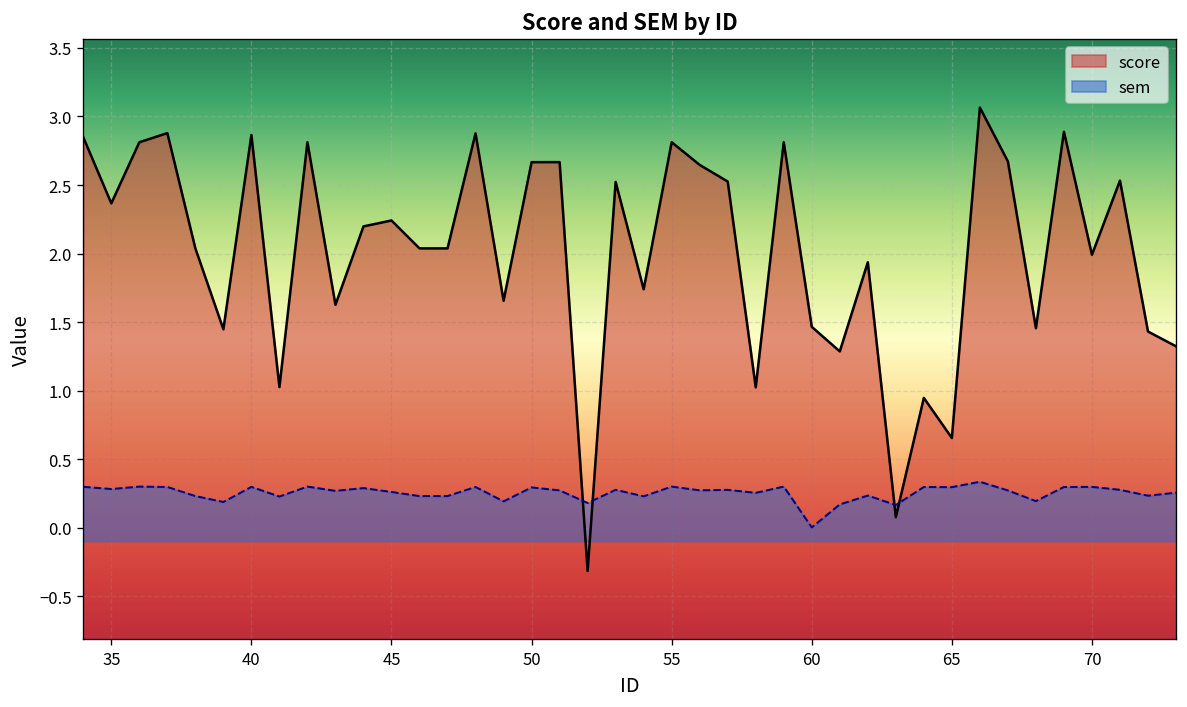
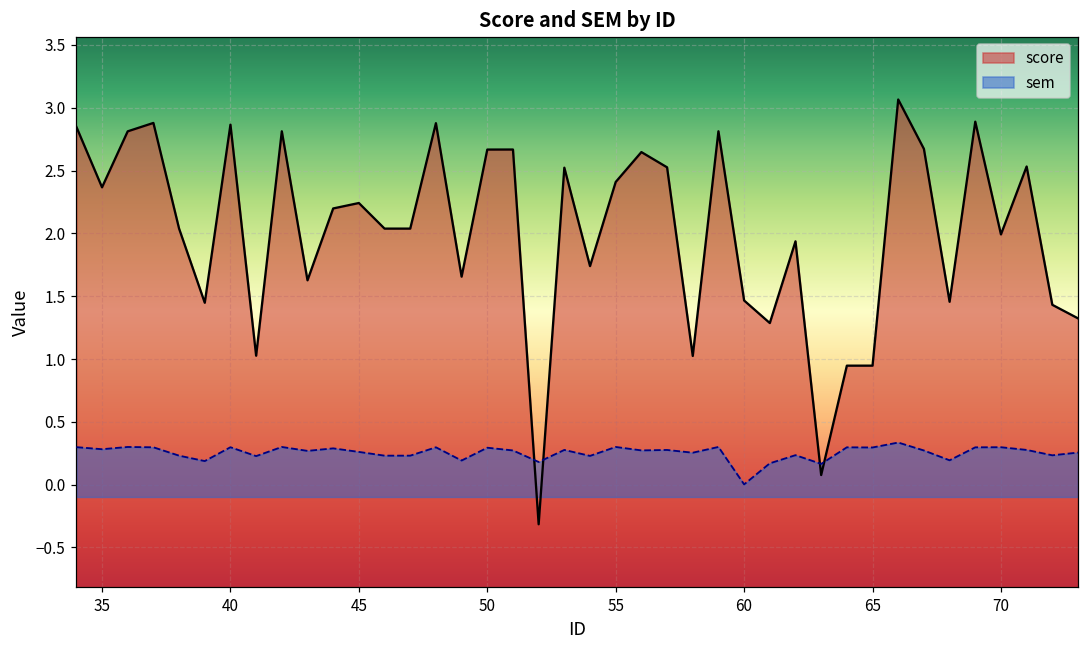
  {
    "score": {
      "35": 2.37,
      "40": 2.87,
      "45": 2.24,
      "50": 2.67,
-     "55": 2.81,
+     "55": 2.41,
      "60": 1.47,
-     "65": 0.65,
+     "65": 0.95,
      "70": 1.99
    },
    "sem": {
      "35": 0.28,
      "40": 0.30,
      "45": 0.26,
      "50": 0.29,
      "55": 0.30,
      "60": 0.00,
      "65": 0.30,
      "70": 0.30
    }
  }
